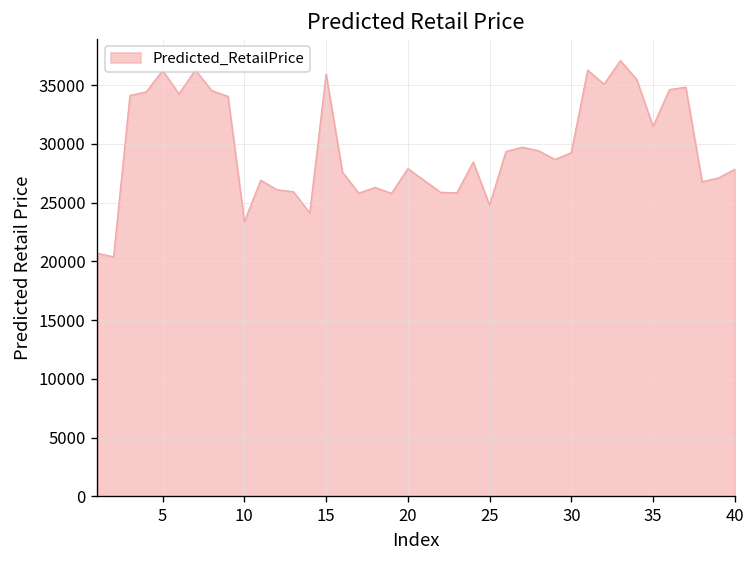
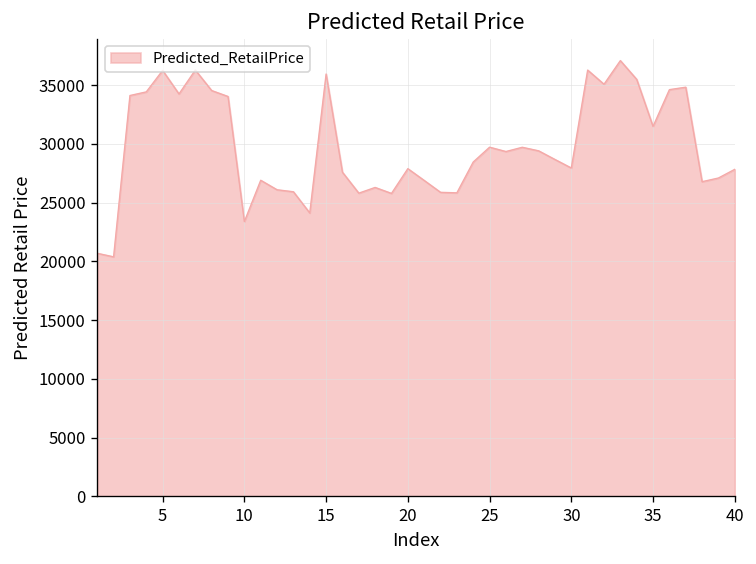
  {
    "10": 23000,
    "15": 36000,
    "20": 28000,
-   "25": 25000,
-   "30": 29000,
+   "25": 30000,
+   "30": 28000,
    "35": 31000,
    "40": 28000
  }
